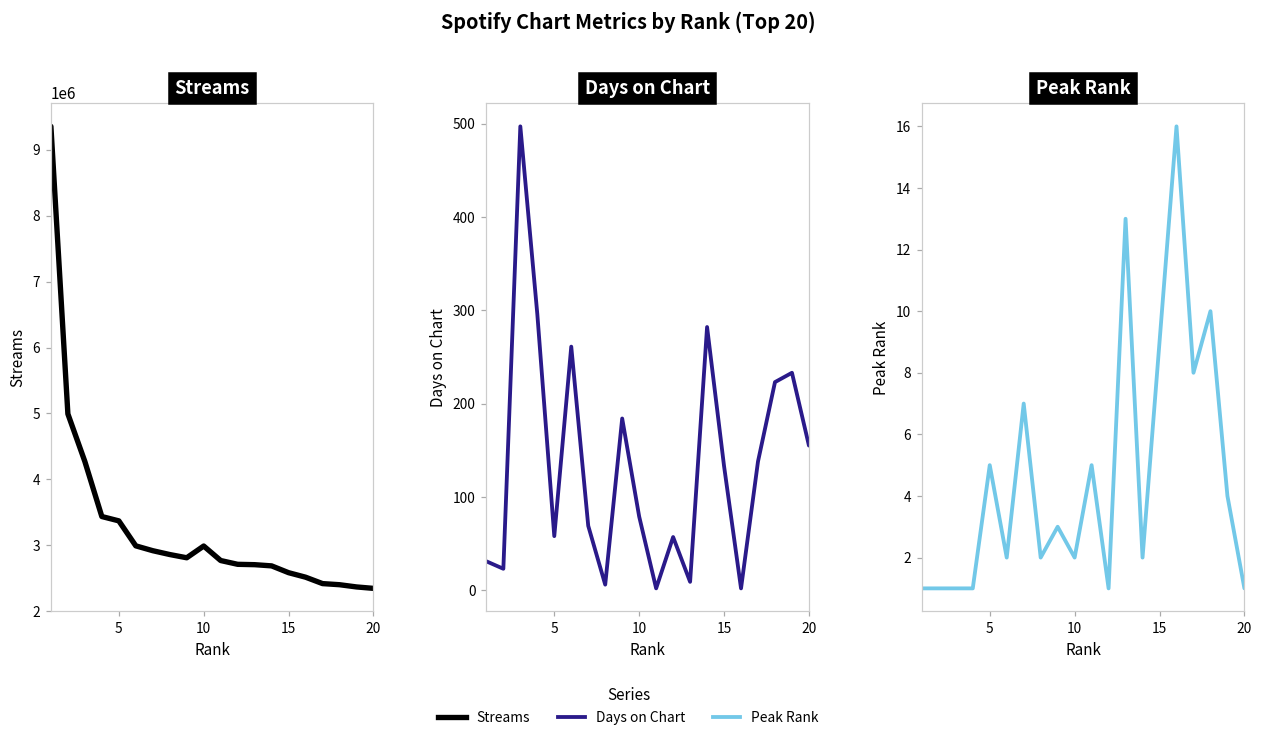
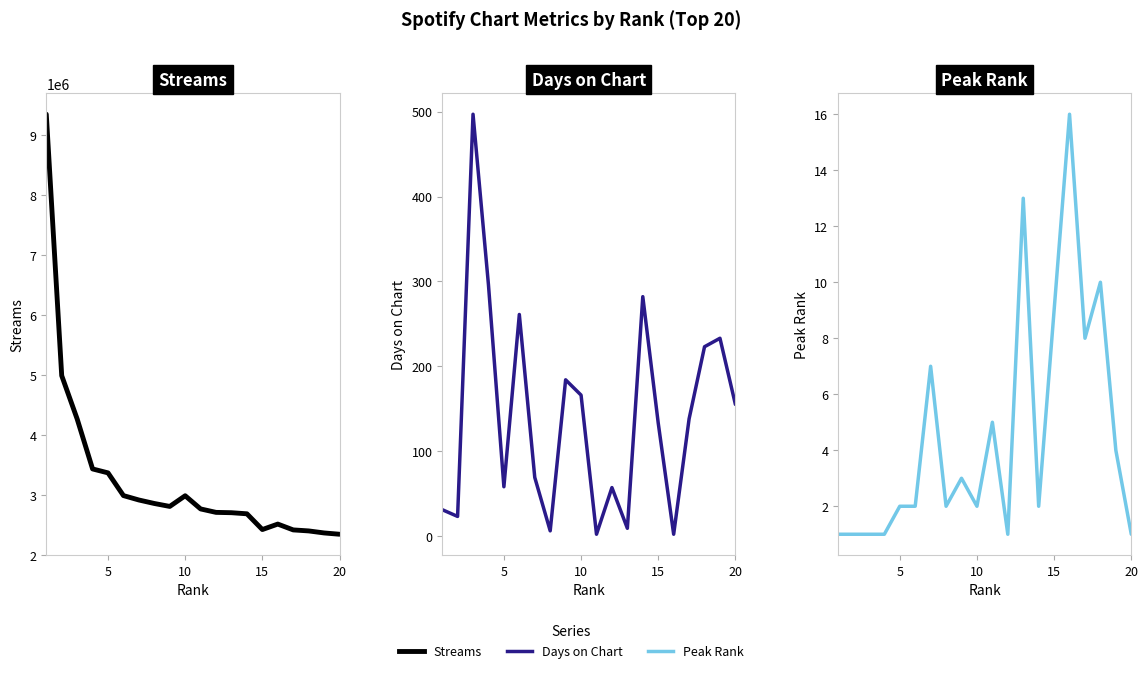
  {
    "Streams": {
      "5": 3400000,
      "10": 3000000,
-     "15": 2600000,
+     "15": 2400000,
      "20": 2300000
    },
    "Days on Chart": {
      "5": 60,
-     "10": 80,
+     "10": 170,
      "15": 130,
      "20": 160
    },
    "Peak Rank": {
-     "5": 5,
+     "5": 2,
      "10": 2,
      "15": 9,
      "20": 1
    }
  }
